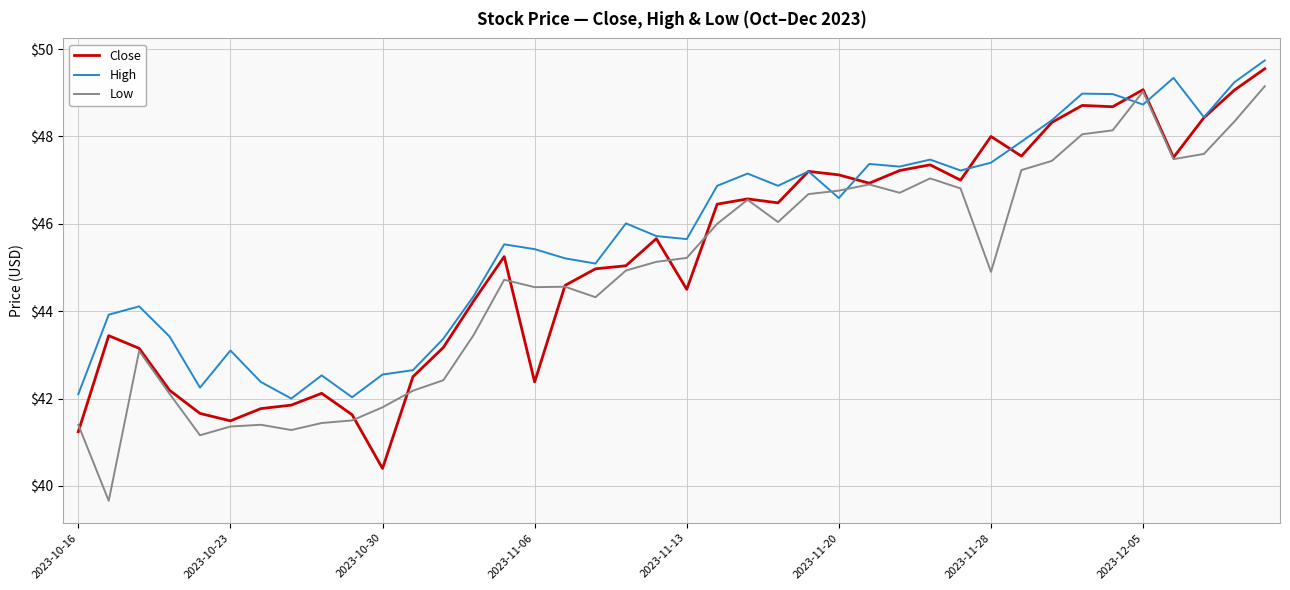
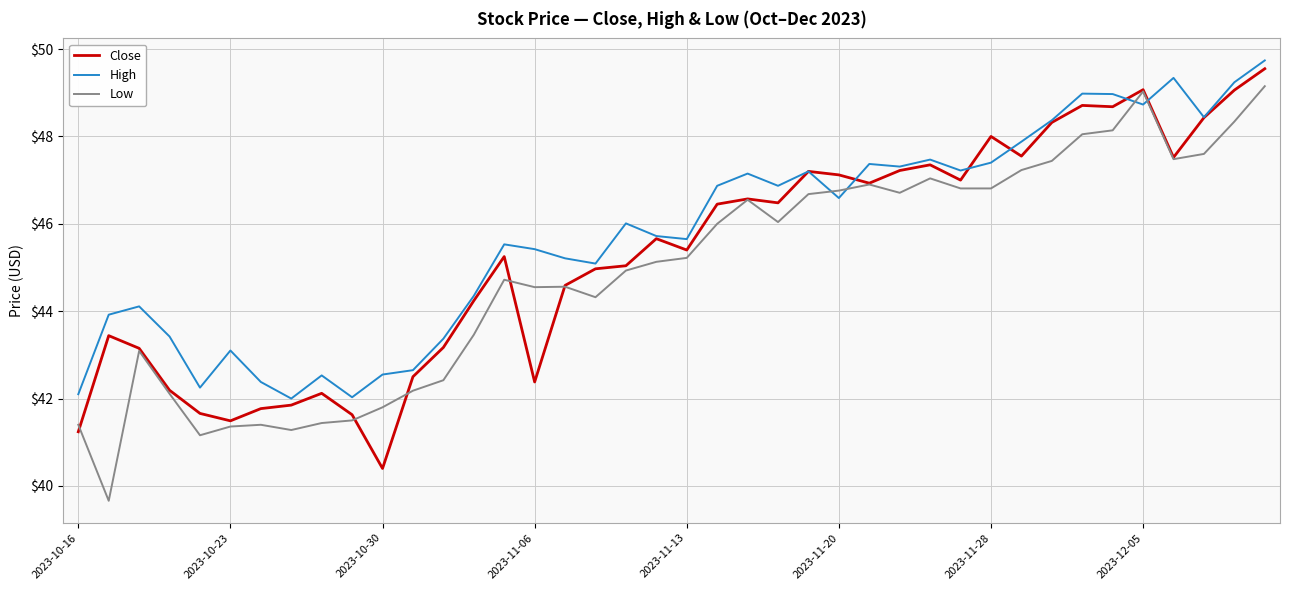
  {
    "Close": {
      "2023-10-16": "$41.2",
      "2023-10-23": "$41.5",
      "2023-10-30": "$40.4",
      "2023-11-06": "$42.4",
-     "2023-11-13": "$44.5",
+     "2023-11-13": "$45.4",
      "2023-11-20": "$47.1",
      "2023-11-28": "$48.0"
    },
    "High": {
      "2023-10-16": "$42.1",
      "2023-10-23": "$43.1",
      "2023-10-30": "$42.6",
      "2023-11-06": "$45.4",
      "2023-11-13": "$45.7",
      "2023-11-20": "$46.6",
      "2023-11-28": "$47.4",
      "2023-12-05": "$48.7"
    },
    "Low": {
      "2023-10-16": "$41.4",
      "2023-10-23": "$41.4",
      "2023-10-30": "$41.8",
      "2023-11-06": "$44.6",
      "2023-11-13": "$45.2",
      "2023-11-20": "$46.8",
-     "2023-11-28": "$44.9"
+     "2023-11-28": "$46.8"
    }
  }
